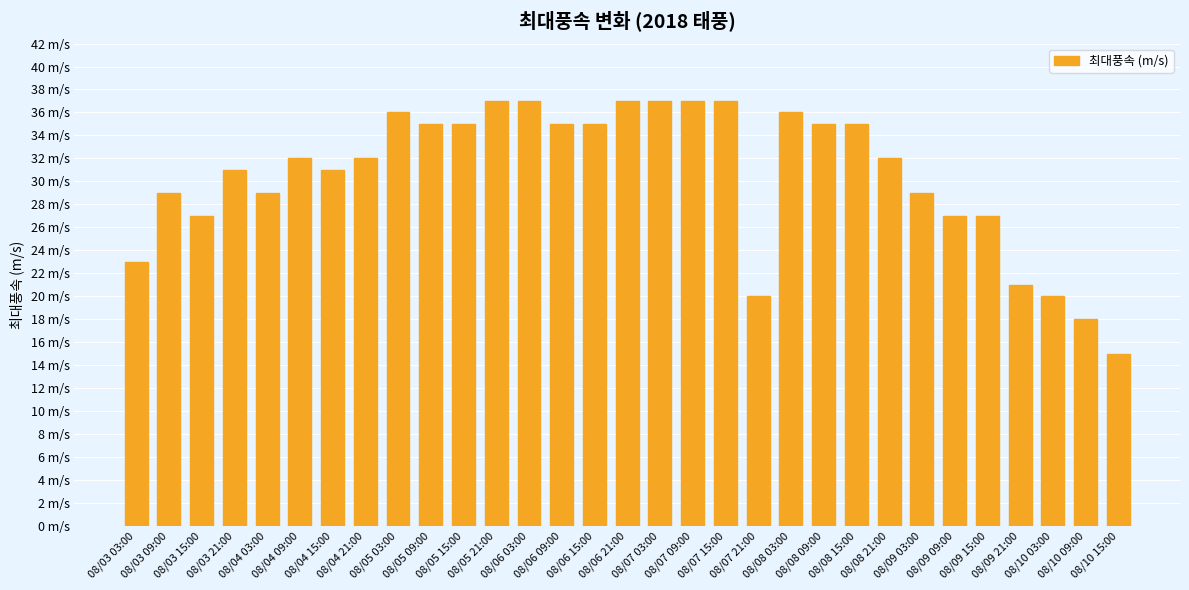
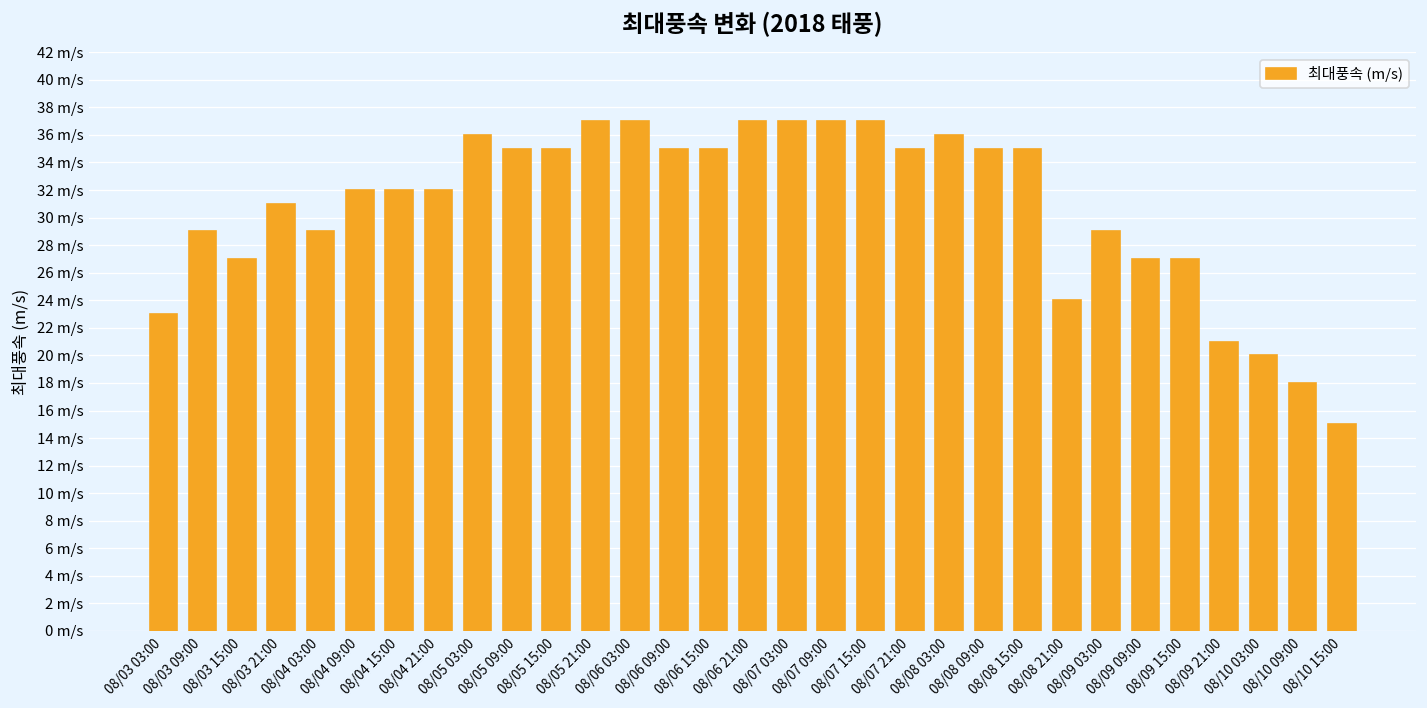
  {
    "08/03 03:00": "23 m/s",
    "08/03 09:00": "29 m/s",
    "08/03 15:00": "27 m/s",
    "08/03 21:00": "31 m/s",
    "08/04 03:00": "29 m/s",
    "08/04 09:00": "32 m/s",
-   "08/04 15:00": "31 m/s",
+   "08/04 15:00": "32 m/s",
    "08/04 21:00": "32 m/s",
    "08/05 03:00": "36 m/s",
    "08/05 09:00": "35 m/s",
    "08/05 15:00": "35 m/s",
    "08/05 21:00": "37 m/s",
    "08/06 03:00": "37 m/s",
    "08/06 09:00": "35 m/s",
    "08/06 15:00": "35 m/s",
    "08/06 21:00": "37 m/s",
    "08/07 03:00": "37 m/s",
    "08/07 09:00": "37 m/s",
    "08/07 15:00": "37 m/s",
-   "08/07 21:00": "20 m/s",
+   "08/07 21:00": "35 m/s",
    "08/08 03:00": "36 m/s",
    "08/08 09:00": "35 m/s",
    "08/08 15:00": "35 m/s",
-   "08/08 21:00": "32 m/s",
+   "08/08 21:00": "24 m/s",
    "08/09 03:00": "29 m/s",
    "08/09 09:00": "27 m/s",
    "08/09 15:00": "27 m/s",
    "08/09 21:00": "21 m/s",
    "08/10 03:00": "20 m/s",
    "08/10 09:00": "18 m/s",
    "08/10 15:00": "15 m/s"
  }
